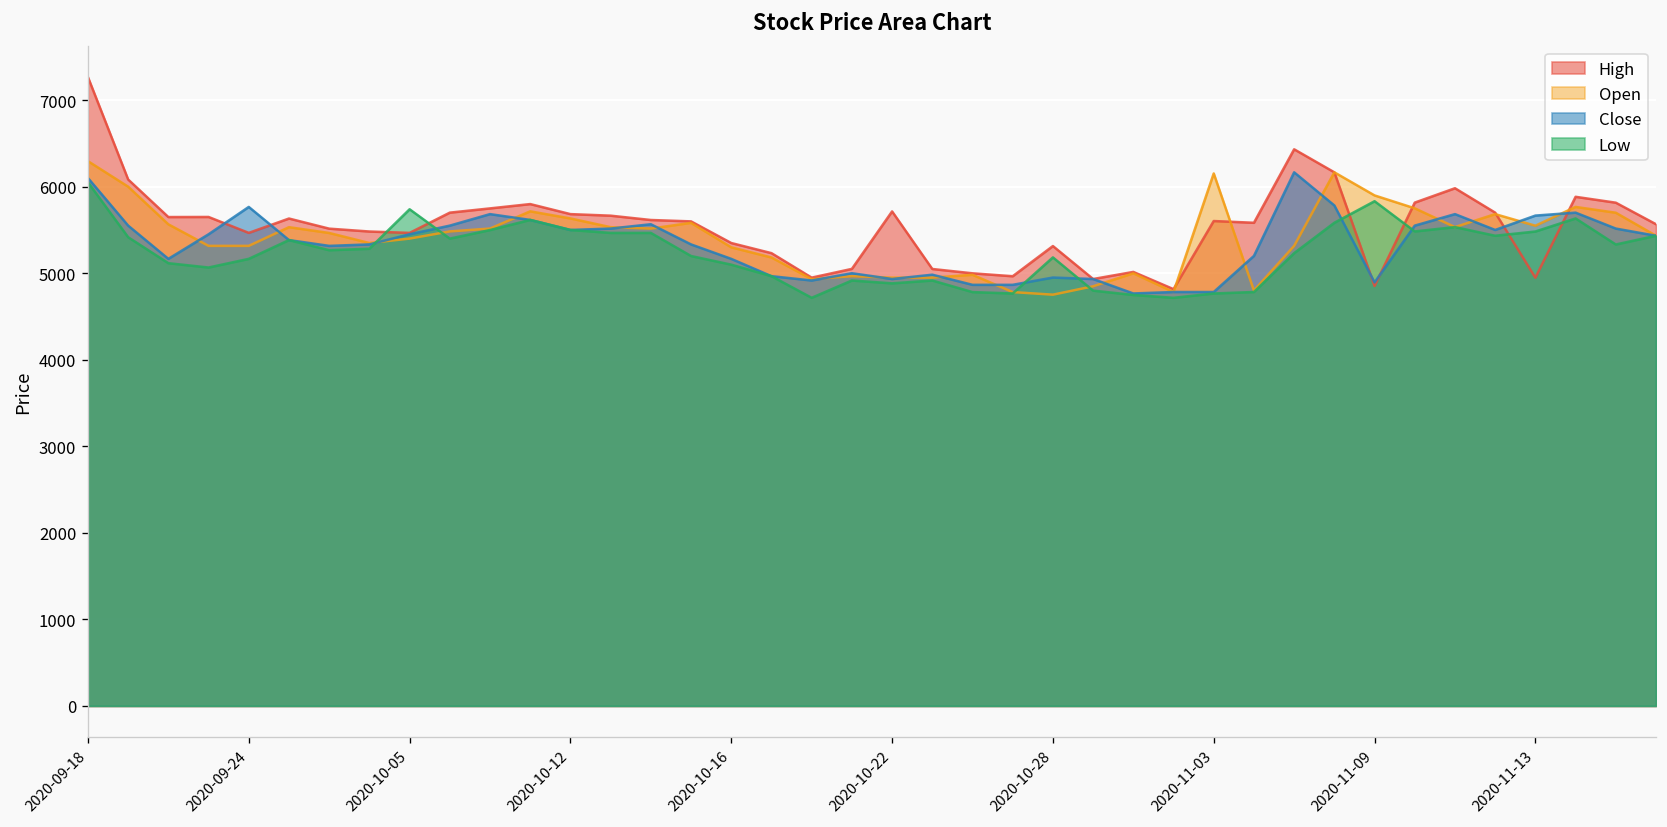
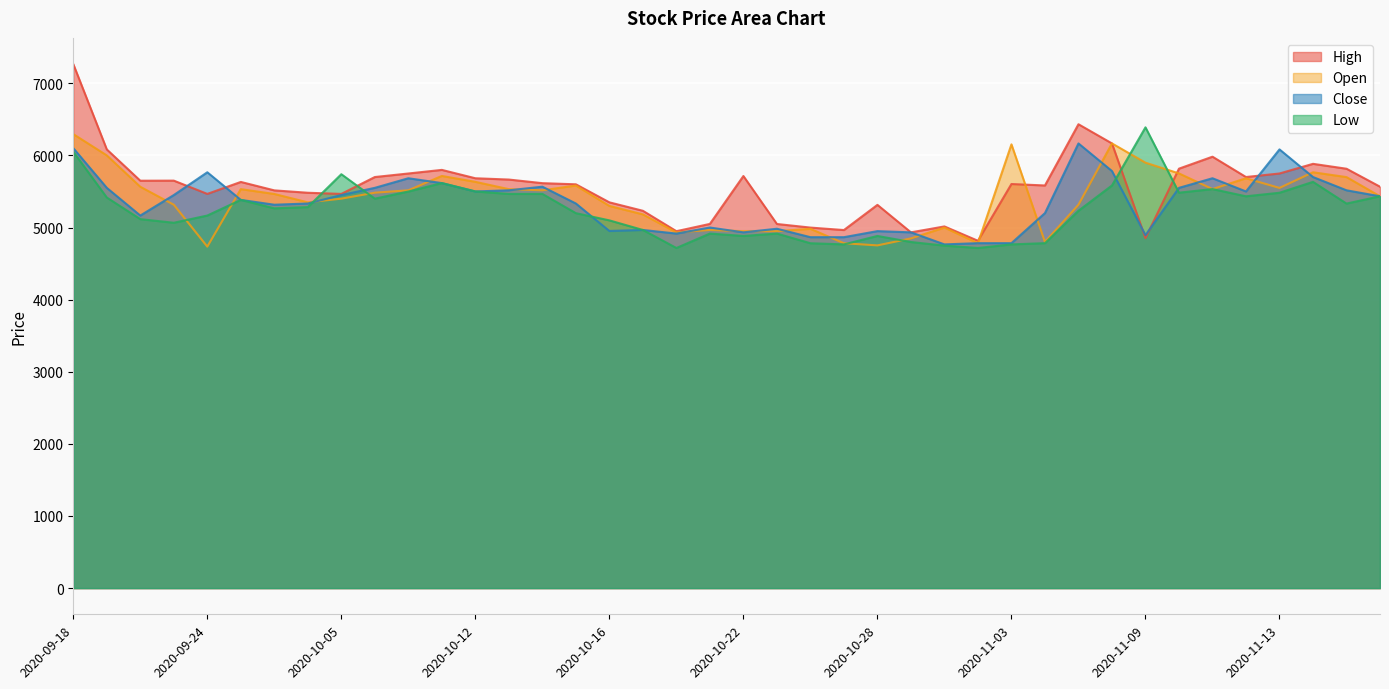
  {
    "High": {
      "2020-09-18": 7300,
      "2020-09-24": 5500,
      "2020-10-12": 5700,
      "2020-10-16": 5300,
      "2020-10-22": 5700,
      "2020-10-28": 5300,
      "2020-11-03": 5600,
      "2020-11-09": 4900,
-     "2020-11-13": 4900
+     "2020-11-13": 5700
    },
    "Open": {
      "2020-09-18": 6300,
-     "2020-09-24": 5300,
+     "2020-09-24": 4700,
      "2020-10-05": 5400,
      "2020-10-12": 5600,
      "2020-10-16": 5300,
      "2020-10-28": 4800,
      "2020-11-03": 6200,
      "2020-11-09": 5900,
      "2020-11-13": 5500
    },
    "Close": {
      "2020-09-18": 6100,
      "2020-09-24": 5800,
-     "2020-10-16": 5200,
+     "2020-10-16": 5000,
      "2020-10-28": 5000,
      "2020-11-09": 4900,
-     "2020-11-13": 5700
+     "2020-11-13": 6100
    },
    "Low": {
      "2020-09-18": 6100,
      "2020-09-24": 5200,
      "2020-10-05": 5700,
      "2020-10-16": 5100,
      "2020-10-22": 4900,
-     "2020-10-28": 5200,
-     "2020-11-09": 5800,
+     "2020-10-28": 4900,
+     "2020-11-09": 6400,
      "2020-11-13": 5500
    }
  }
